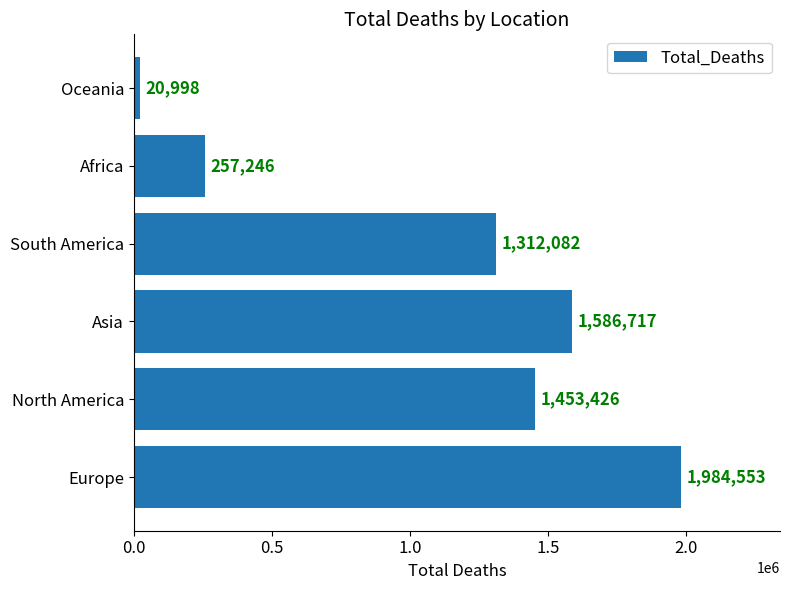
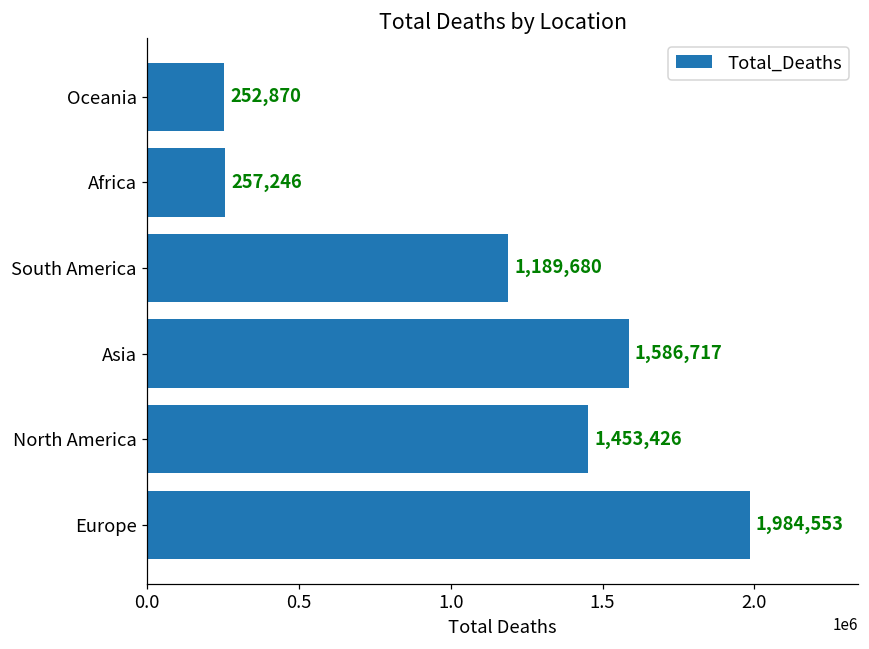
  {
-   "Oceania": "20,998",
+   "Oceania": "252,870",
    "Africa": "257,246",
-   "South America": "1,312,082",
+   "South America": "1,189,680",
    "Asia": "1,586,717",
    "North America": "1,453,426",
    "Europe": "1,984,553"
  }
